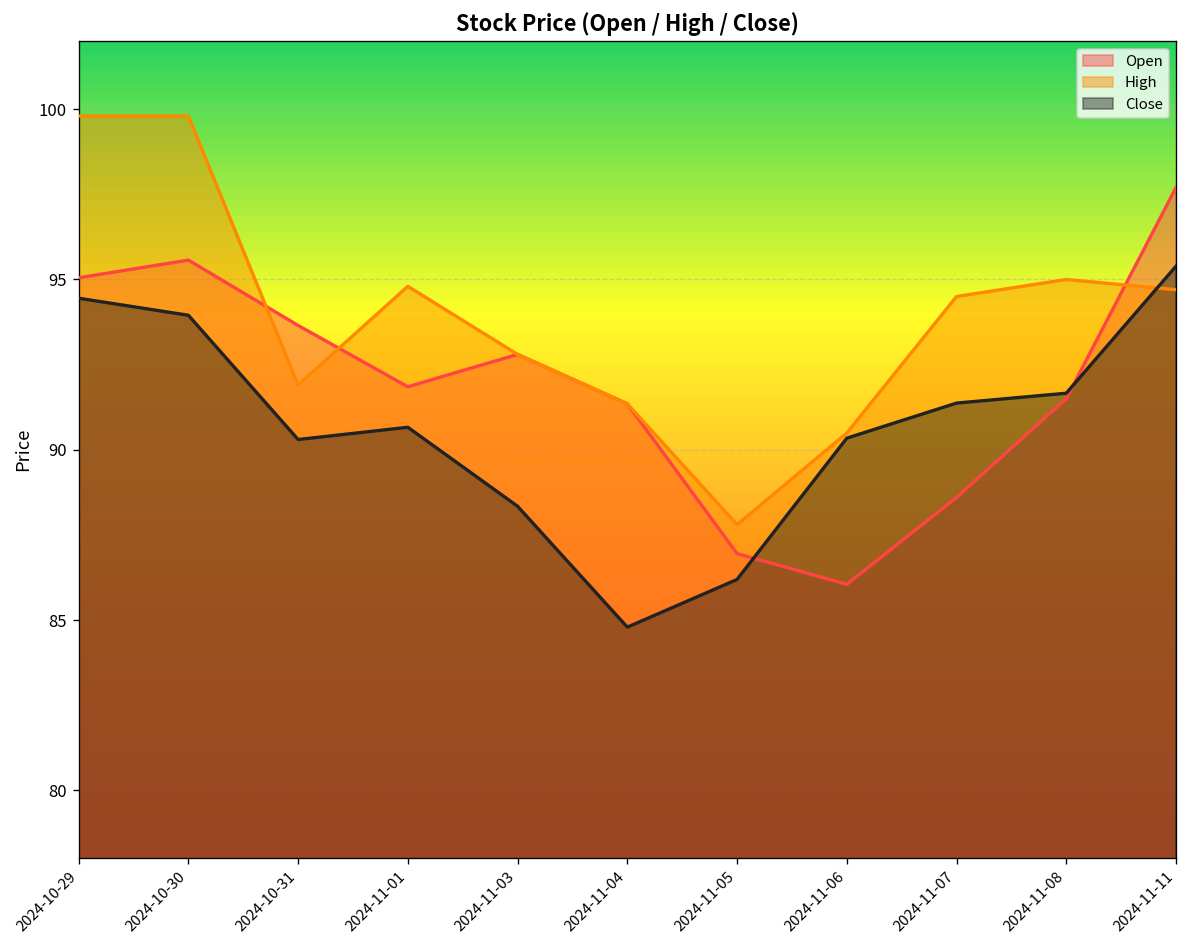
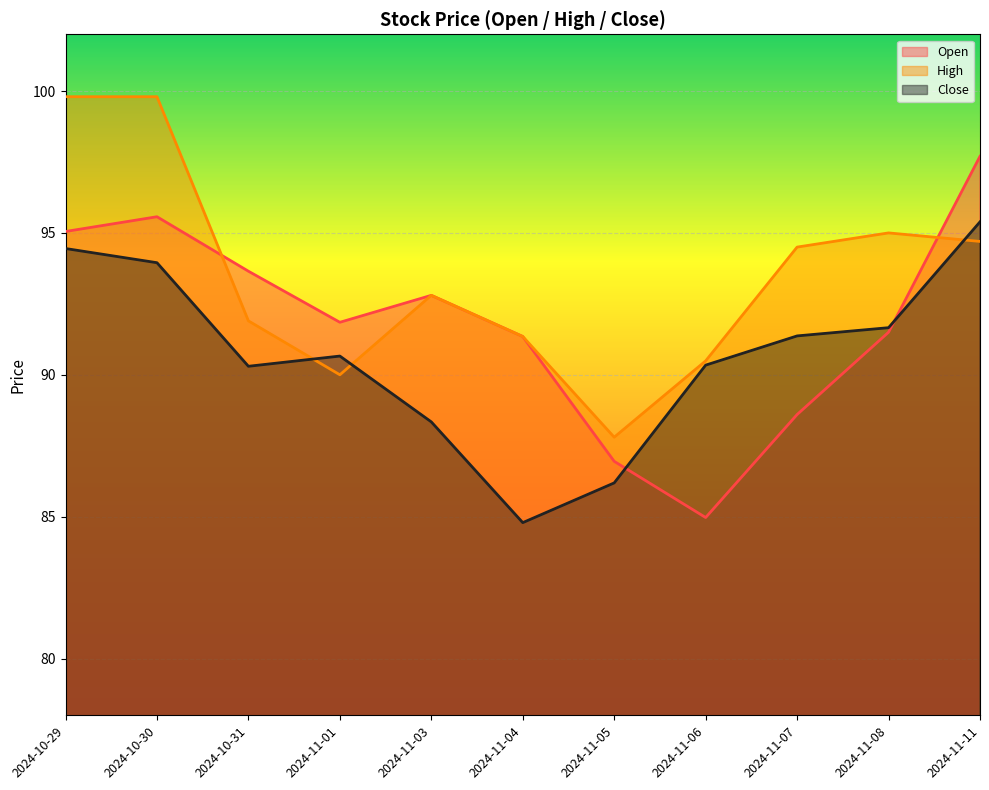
  {
    "Open": {
      "2024-10-29": 95.1,
      "2024-10-30": 95.6,
      "2024-10-31": 93.7,
      "2024-11-01": 91.9,
      "2024-11-05": 87.0,
-     "2024-11-06": 86.1,
+     "2024-11-06": 85.0,
      "2024-11-07": 88.6,
      "2024-11-08": 91.5,
      "2024-11-11": 97.7
    },
    "High": {
      "2024-10-29": 99.8,
      "2024-10-30": 99.8,
      "2024-10-31": 91.9,
-     "2024-11-01": 94.8,
+     "2024-11-01": 90.0,
      "2024-11-05": 87.8,
      "2024-11-06": 90.5,
      "2024-11-07": 94.5,
      "2024-11-08": 95.0,
      "2024-11-11": 94.7
    },
    "Close": {
      "2024-10-29": 94.5,
      "2024-10-30": 94.0,
      "2024-10-31": 90.3,
      "2024-11-01": 90.7,
      "2024-11-03": 88.3,
      "2024-11-04": 84.8,
      "2024-11-05": 86.2,
      "2024-11-06": 90.3,
      "2024-11-07": 91.4,
      "2024-11-08": 91.7,
      "2024-11-11": 95.4
    }
  }
